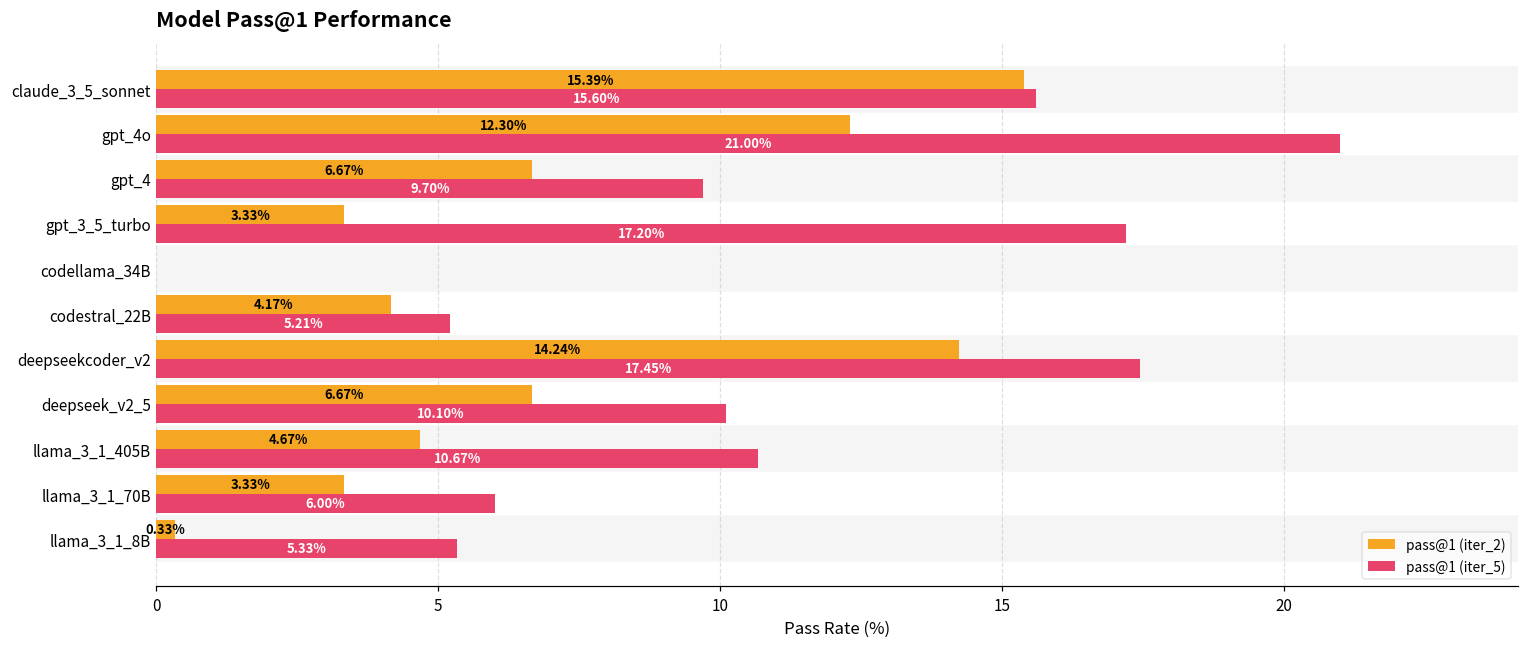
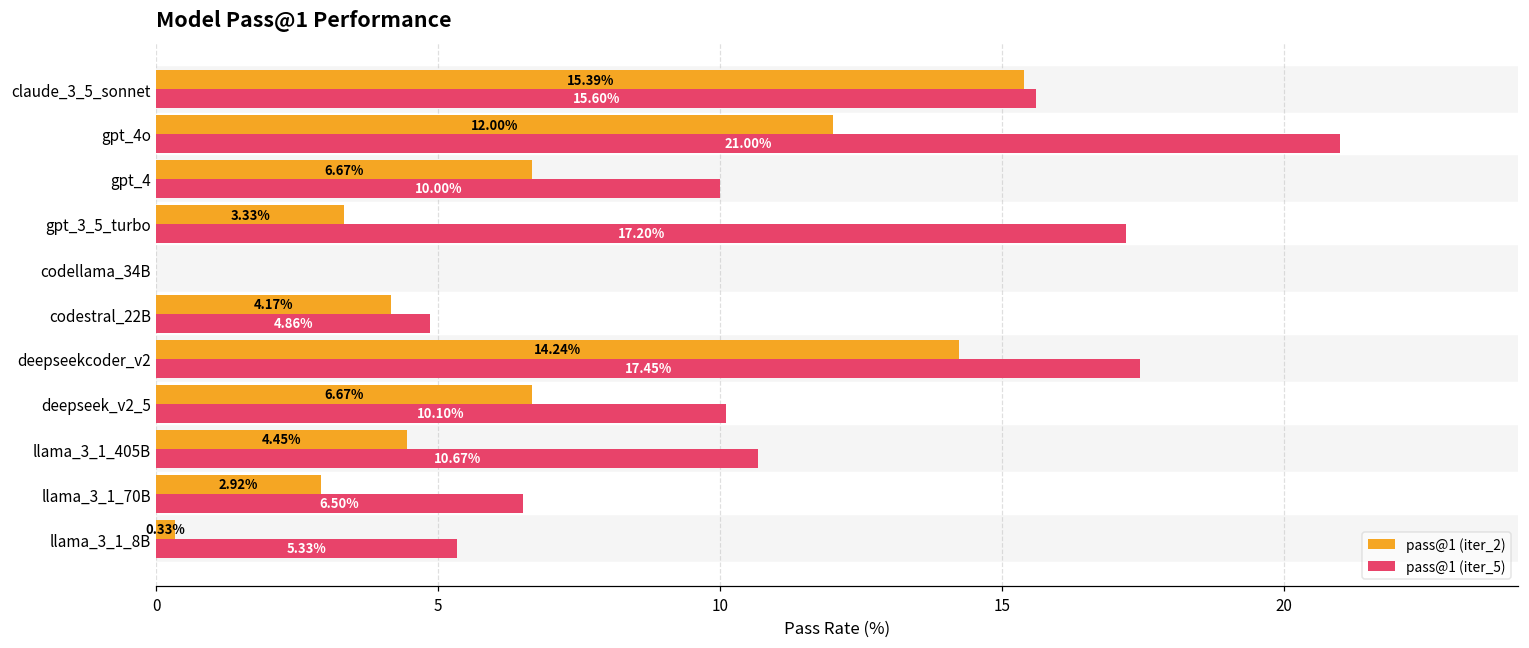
  {
    "pass@1 (iter_2)": {
      "claude_3_5_sonnet": "15.39%",
-     "gpt_4o": "12.30%",
+     "gpt_4o": "12.00%",
      "gpt_4": "6.67%",
      "gpt_3_5_turbo": "3.33%",
      "codestral_22B": "4.17%",
      "deepseekcoder_v2": "14.24%",
      "deepseek_v2_5": "6.67%",
-     "llama_3_1_405B": "4.67%",
-     "llama_3_1_70B": "3.33%",
+     "llama_3_1_405B": "4.45%",
+     "llama_3_1_70B": "2.92%",
      "llama_3_1_8B": "0.33%"
    },
    "pass@1 (iter_5)": {
      "claude_3_5_sonnet": "15.60%",
      "gpt_4o": "21.00%",
-     "gpt_4": "9.70%",
+     "gpt_4": "10.00%",
      "gpt_3_5_turbo": "17.20%",
-     "codestral_22B": "5.21%",
+     "codestral_22B": "4.86%",
      "deepseekcoder_v2": "17.45%",
      "deepseek_v2_5": "10.10%",
      "llama_3_1_405B": "10.67%",
-     "llama_3_1_70B": "6.00%",
+     "llama_3_1_70B": "6.50%",
      "llama_3_1_8B": "5.33%"
    }
  }
